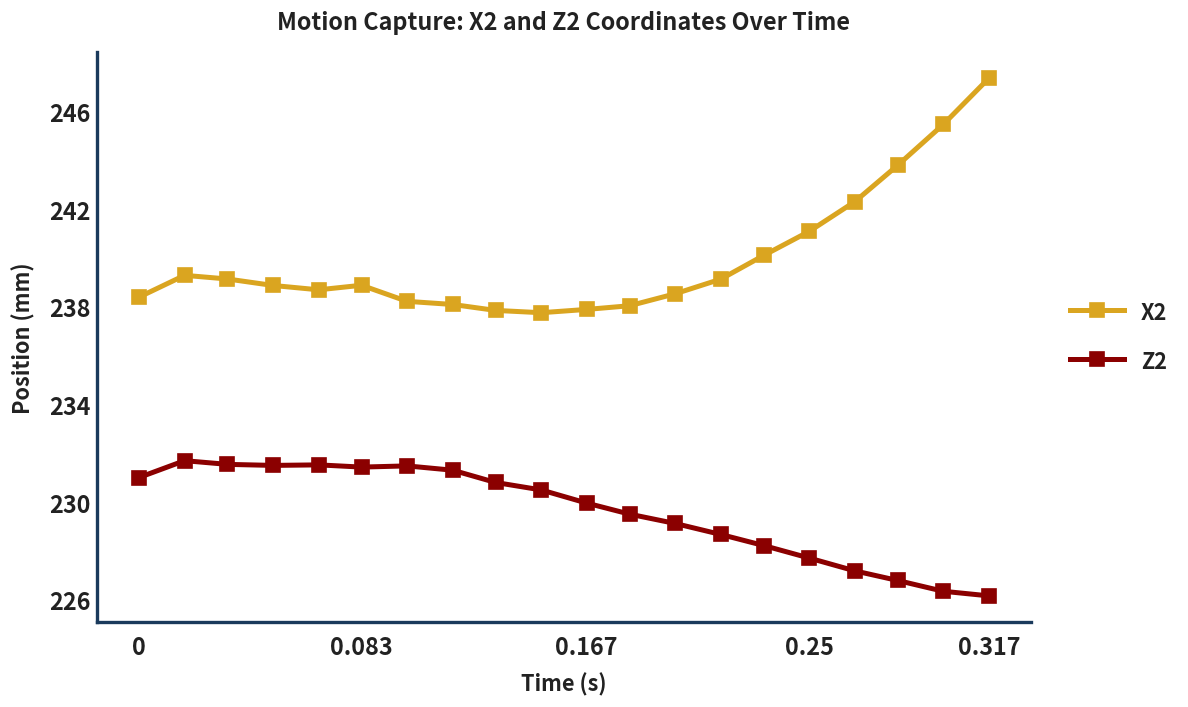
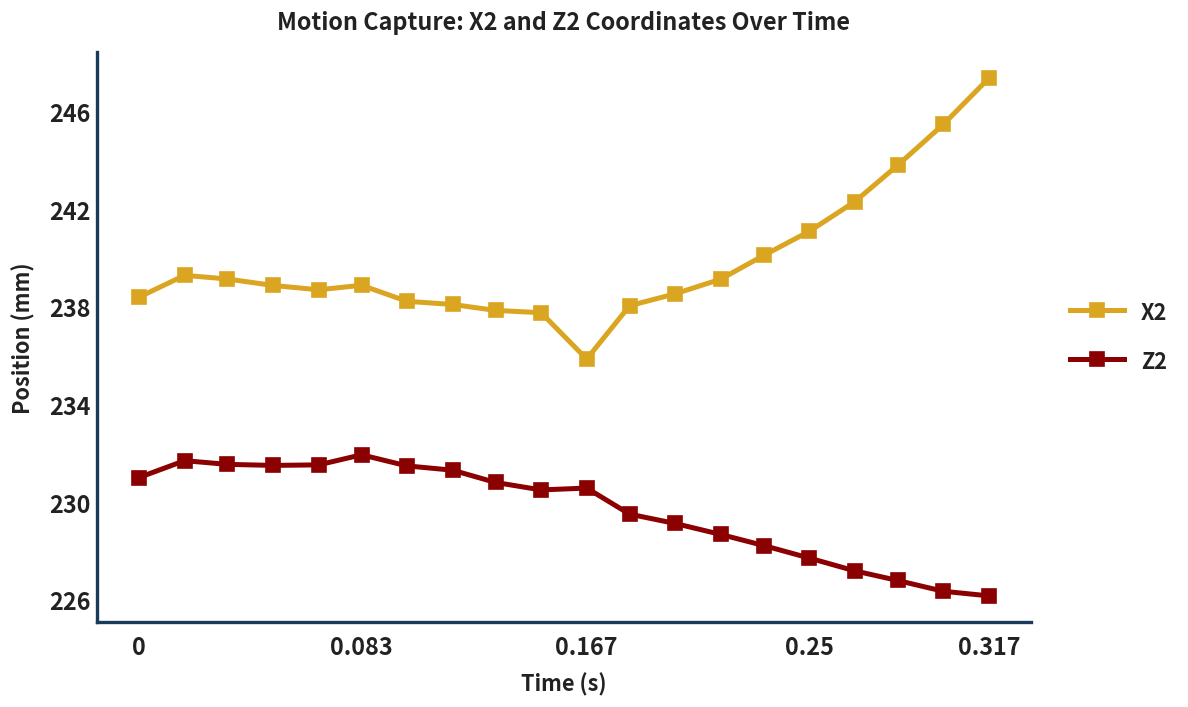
  {
    "X2": {
      "0": 238.4,
      "0.083": 238.9,
-     "0.167": 237.9,
+     "0.167": 235.9,
      "0.25": 241.1,
      "0.317": 247.4
    },
    "Z2": {
      "0": 231.0,
-     "0.083": 231.4,
-     "0.167": 230.0,
+     "0.083": 231.9,
+     "0.167": 230.6,
      "0.25": 227.7,
      "0.317": 226.2
    }
  }
